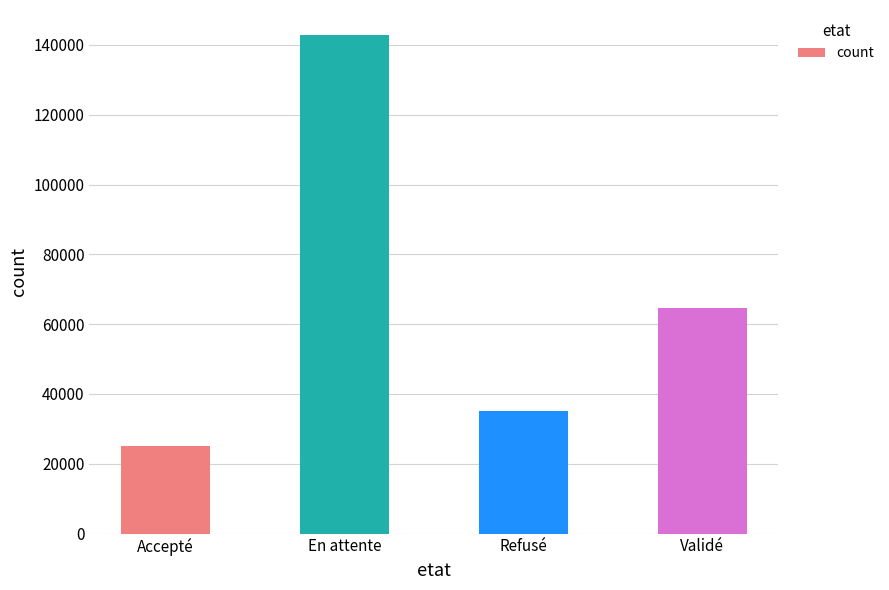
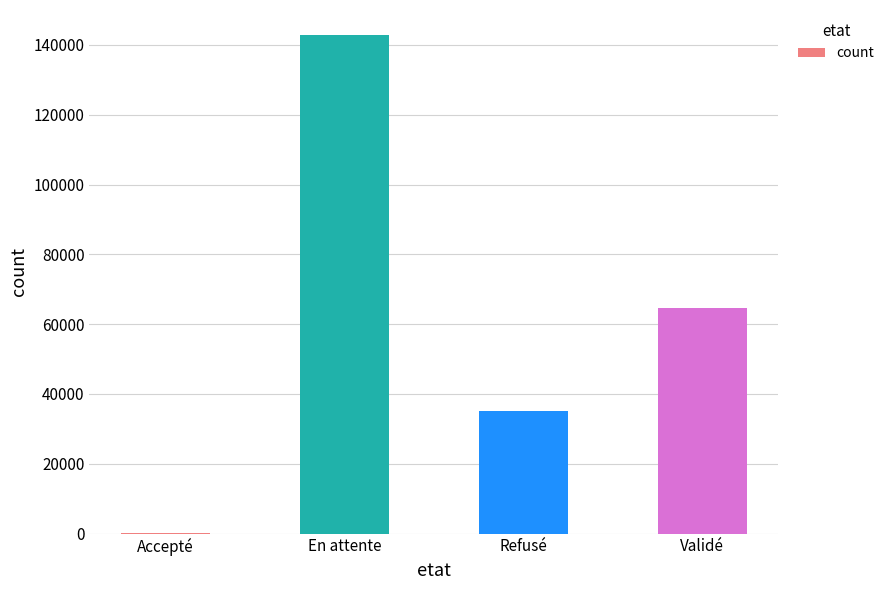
  {
-   "Accepté": 25000,
+   "Accepté": 0,
    "En attente": 143000,
    "Refusé": 35000,
    "Validé": 65000
  }
